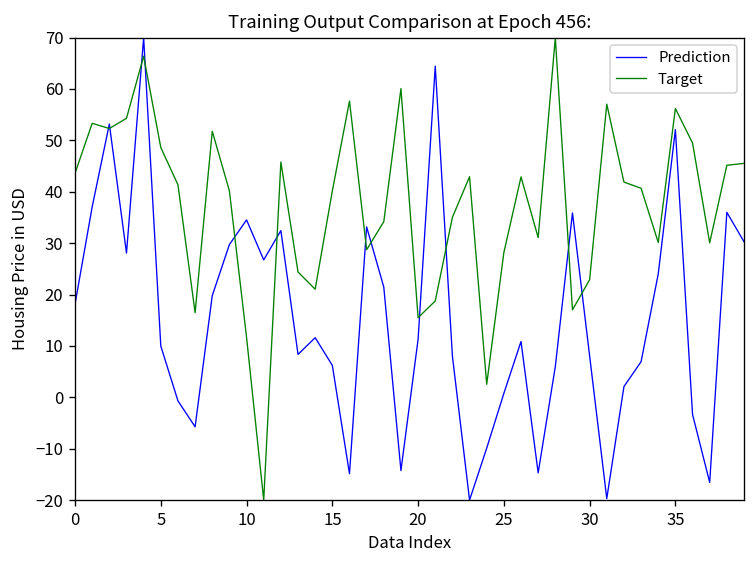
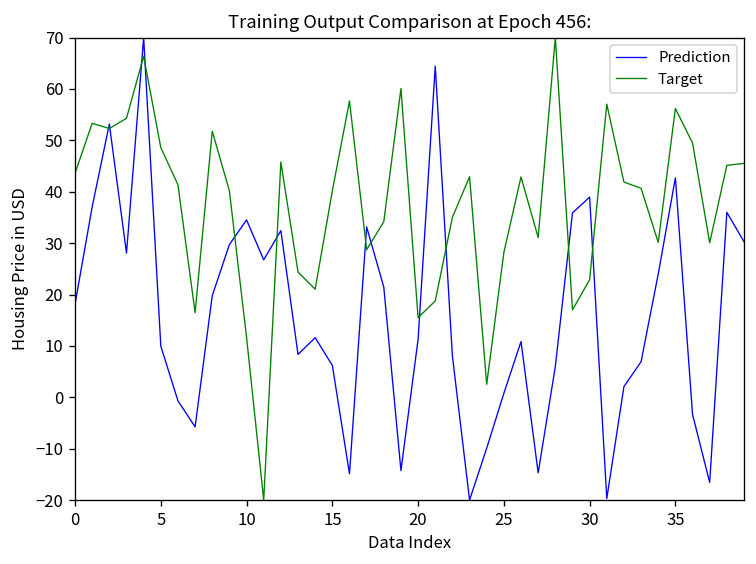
  {
    "Prediction": {
      "0": 18,
      "5": 10,
      "10": 35,
      "15": 6,
      "20": 11,
      "25": 1,
-     "30": 8,
-     "35": 52
+     "30": 39,
+     "35": 43
    },
    "Target": {
      "0": 44,
      "5": 49,
      "10": 12,
      "15": 40,
      "20": 15,
      "25": 28,
      "30": 23,
      "35": 56
    }
  }
